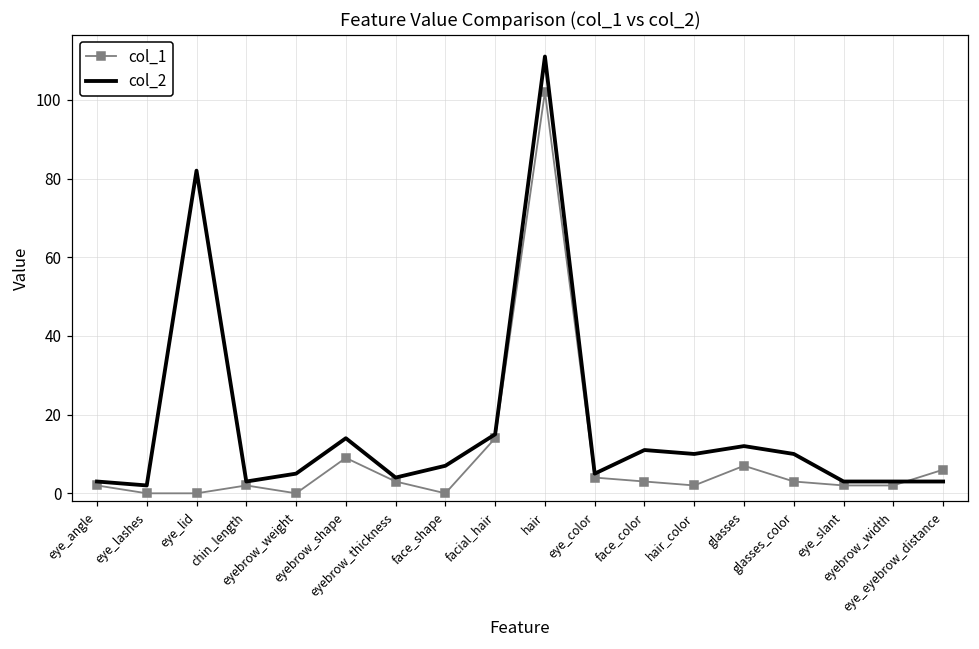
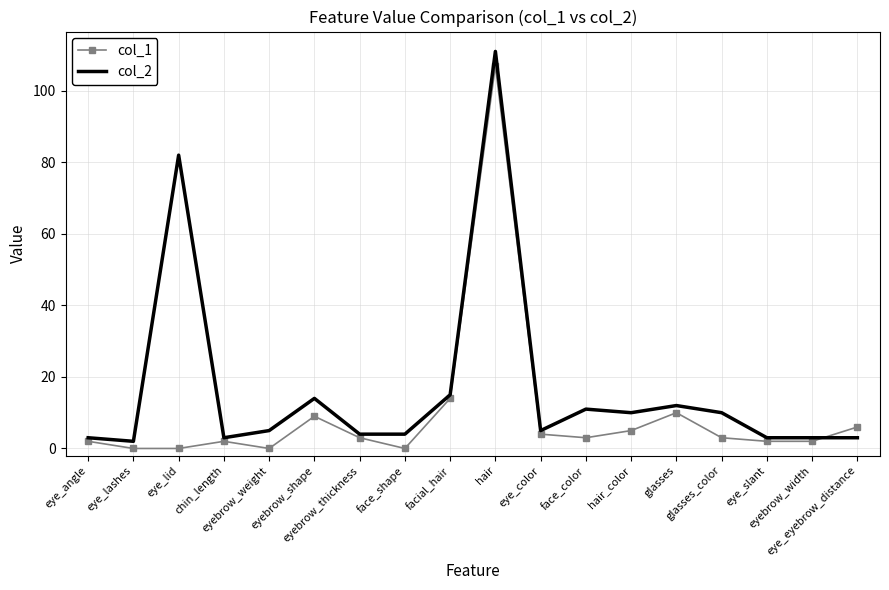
  {
    "col_1": {
      "eye_angle": 2,
      "eye_lashes": 0,
      "eye_lid": 0,
      "chin_length": 2,
      "eyebrow_weight": 0,
      "eyebrow_shape": 9,
      "eyebrow_thickness": 3,
      "face_shape": 0,
      "facial_hair": 14,
-     "hair": 102,
+     "hair": 107,
      "eye_color": 4,
      "face_color": 3,
-     "hair_color": 2,
-     "glasses": 7,
+     "hair_color": 5,
+     "glasses": 10,
      "glasses_color": 3,
      "eye_slant": 2,
      "eyebrow_width": 2,
      "eye_eyebrow_distance": 6
    },
    "col_2": {
      "eye_angle": 3,
      "eye_lashes": 2,
      "eye_lid": 82,
      "chin_length": 3,
      "eyebrow_weight": 5,
      "eyebrow_shape": 14,
      "eyebrow_thickness": 4,
-     "face_shape": 7,
+     "face_shape": 4,
      "facial_hair": 15,
      "hair": 111,
      "eye_color": 5,
      "face_color": 11,
      "hair_color": 10,
      "glasses": 12,
      "glasses_color": 10,
      "eye_slant": 3,
      "eyebrow_width": 3,
      "eye_eyebrow_distance": 3
    }
  }
